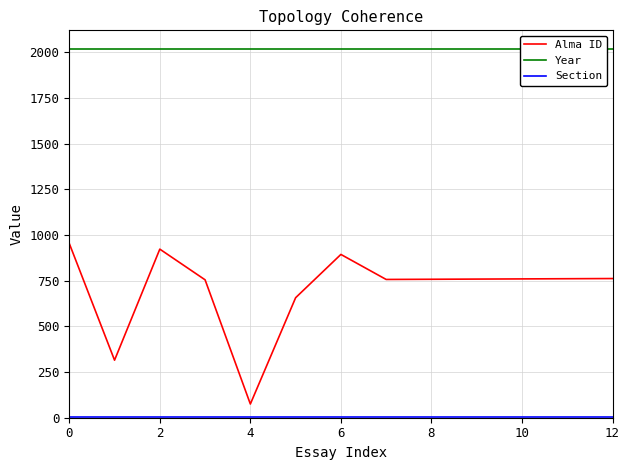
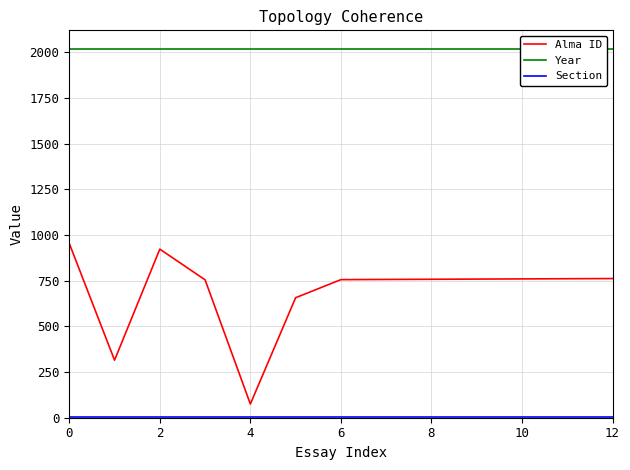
  {
    "Alma ID": {
      "0": 950,
      "2": 920,
      "4": 80,
-     "6": 890,
+     "6": 760,
      "8": 760,
      "10": 760,
      "12": 760
    },
    "Year": {
      "0": 2020,
      "2": 2020,
      "4": 2020,
      "6": 2020,
      "8": 2020,
      "12": 2020
    },
    "Section": {
      "0": 0,
      "2": 0,
      "4": 0,
      "6": 0,
      "8": 0,
      "10": 0,
      "12": 0
    }
  }
